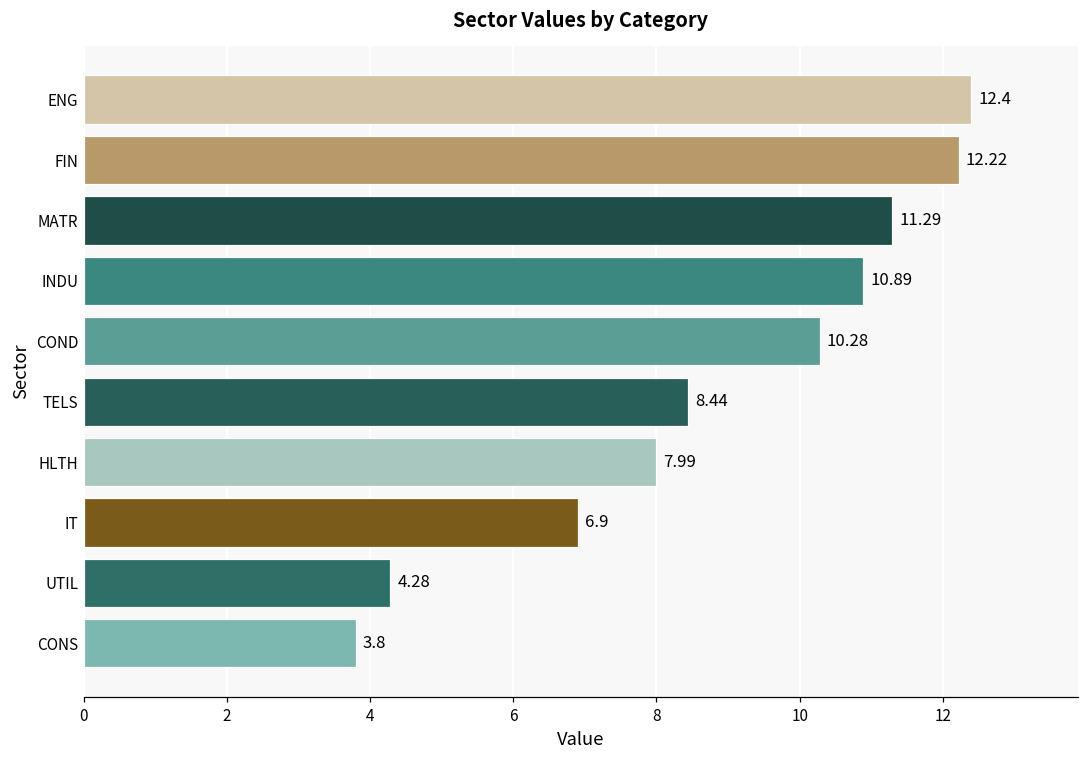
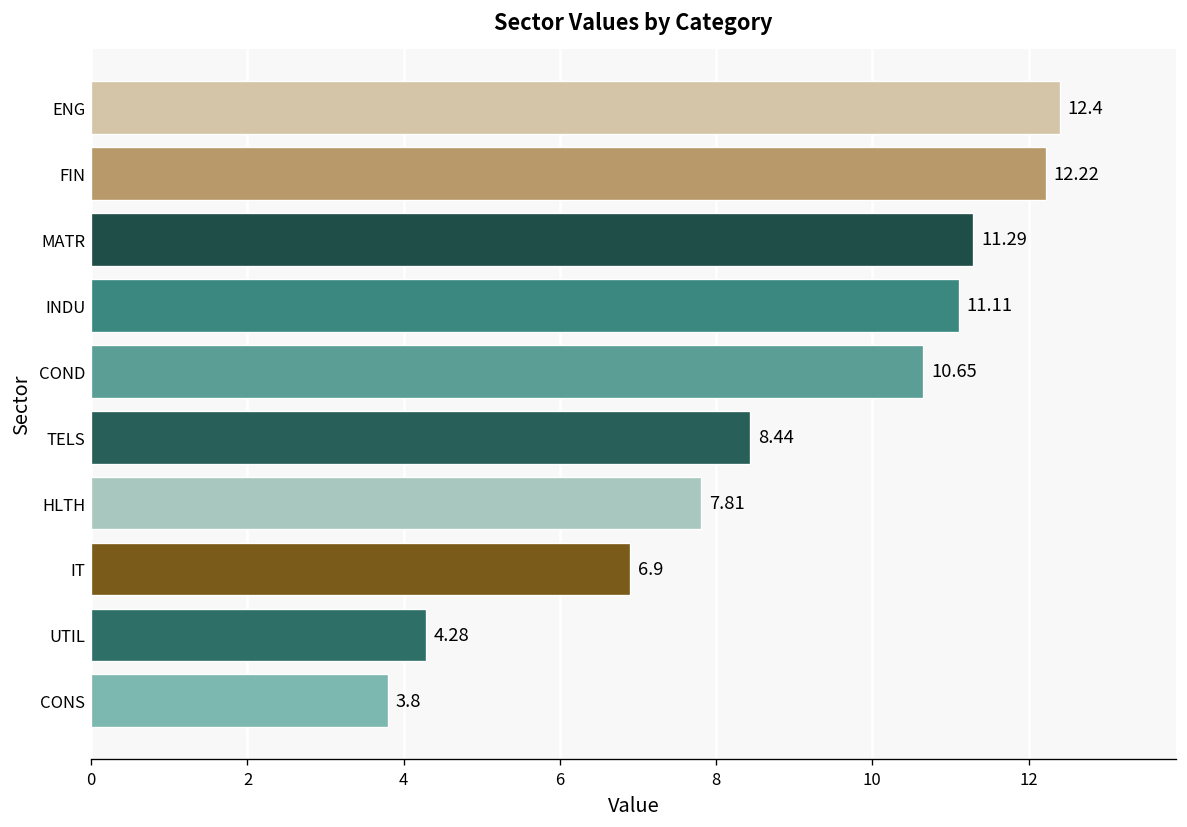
  {
    "ENG": 12.4,
    "FIN": 12.22,
    "MATR": 11.29,
-   "INDU": 10.89,
-   "COND": 10.28,
+   "INDU": 11.11,
+   "COND": 10.65,
    "TELS": 8.44,
-   "HLTH": 7.99,
+   "HLTH": 7.81,
    "IT": 6.9,
    "UTIL": 4.28,
    "CONS": 3.8
  }
